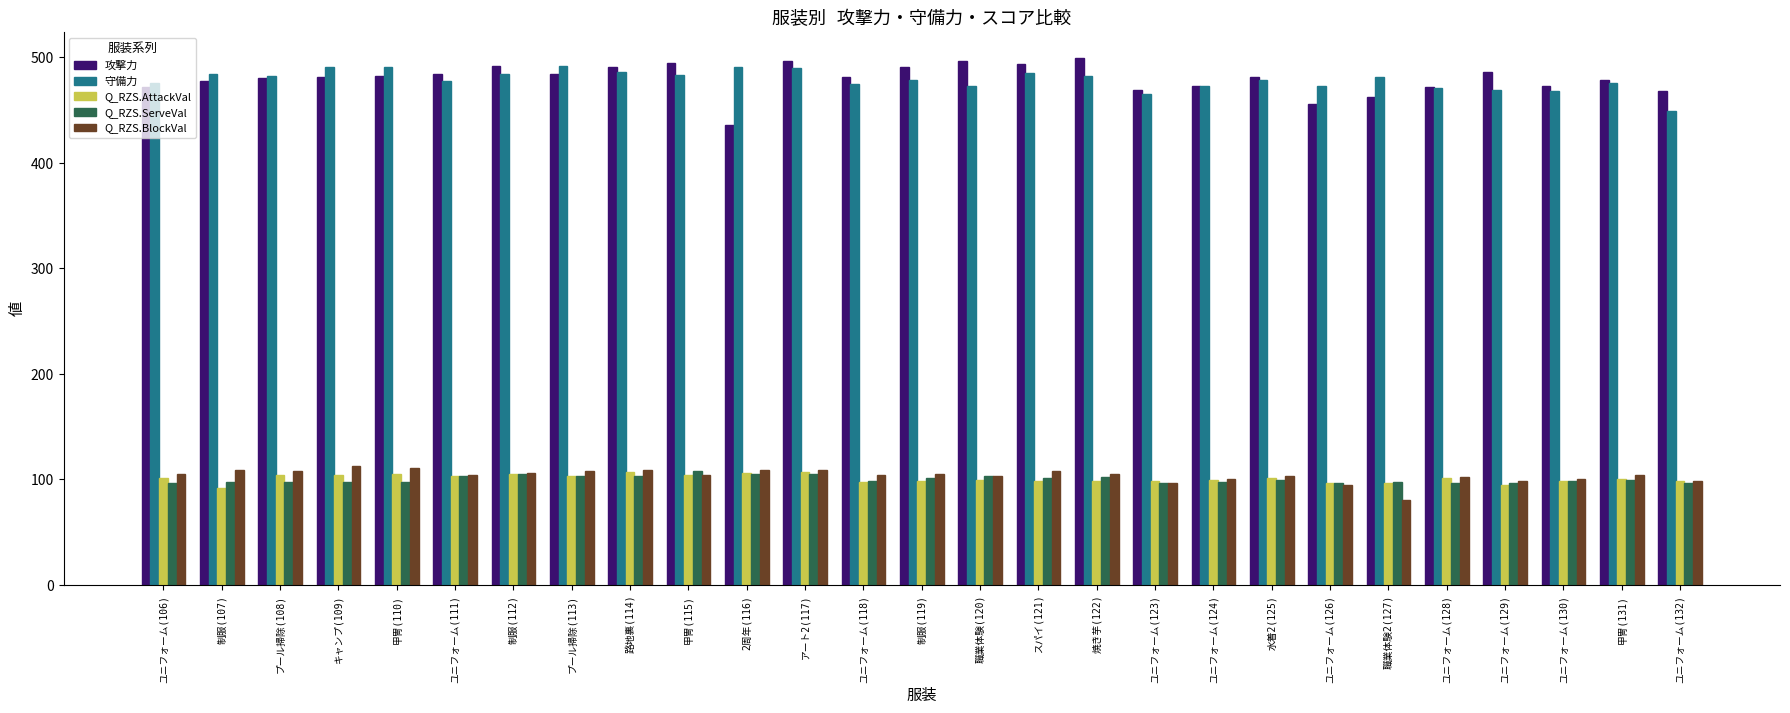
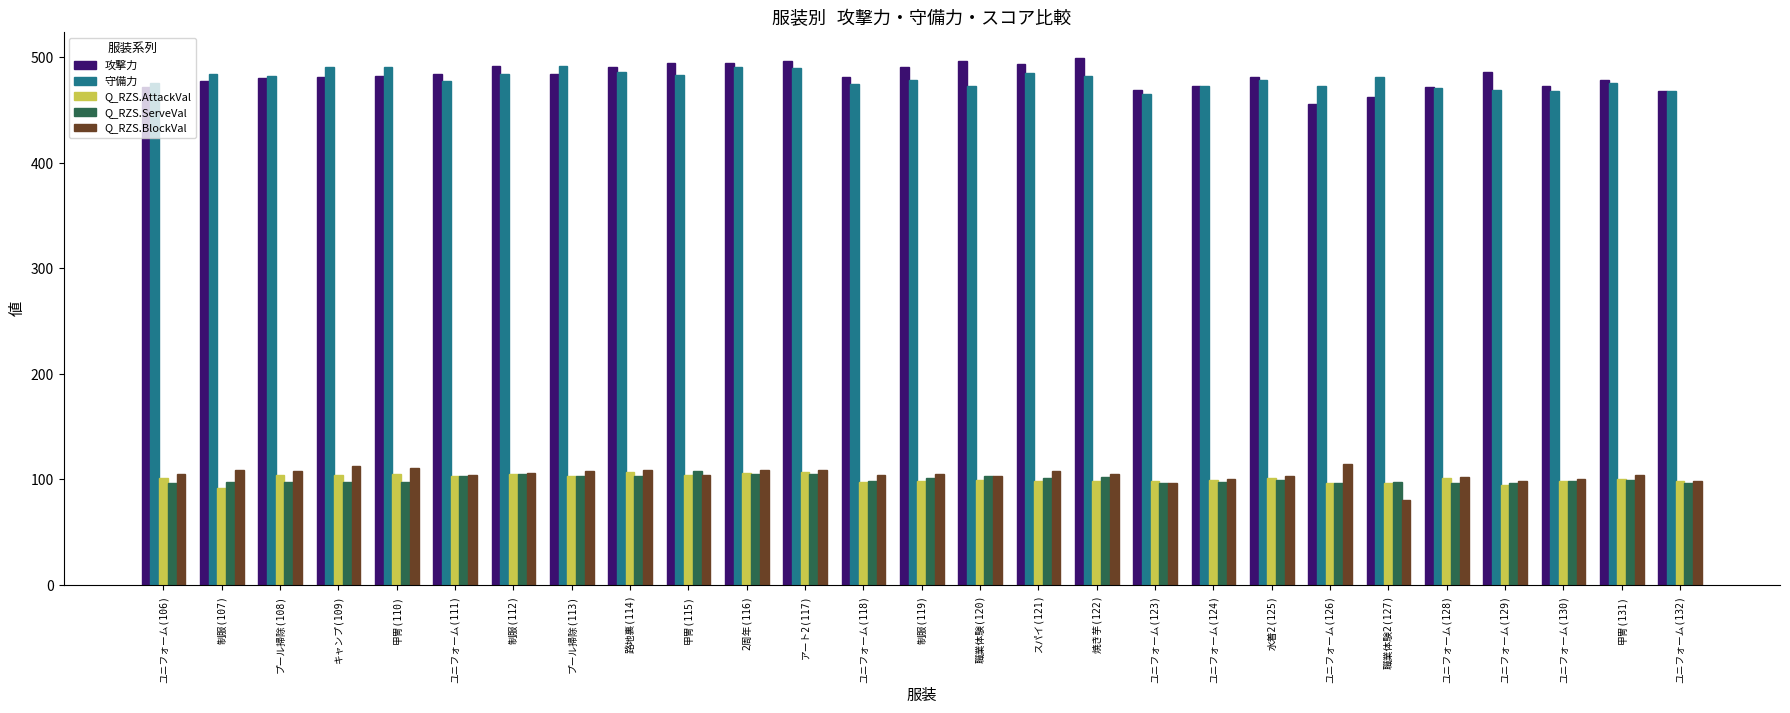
  {
    "攻撃力": {
      "制服(107)": 478,
      "プール掃除(108)": 480,
      "キャンプ(109)": 481,
      "甲冑(110)": 482,
      "ユニフォーム(111)": 484,
      "制服(112)": 492,
      "プール掃除(113)": 484,
      "路地裏(114)": 491,
      "甲冑(115)": 495,
-     "2周年(116)": 436,
+     "2周年(116)": 495,
      "アート2(117)": 497,
      "ユニフォーム(118)": 481,
      "制服(119)": 491,
      "職業体験(120)": 497,
      "スパイ(121)": 494,
      "焼き芋(122)": 499,
      "ユニフォーム(123)": 469,
      "ユニフォーム(124)": 473,
      "水着2(125)": 481,
      "ユニフォーム(126)": 456,
      "職業体験2(127)": 462,
      "ユニフォーム(128)": 472,
      "ユニフォーム(129)": 486,
      "ユニフォーム(130)": 473,
      "甲冑(131)": 479,
      "ユニフォーム(132)": 468
    },
    "守備力": {
      "制服(107)": 484,
      "プール掃除(108)": 482,
      "キャンプ(109)": 491,
      "甲冑(110)": 491,
      "ユニフォーム(111)": 478,
      "制服(112)": 484,
      "プール掃除(113)": 492,
      "路地裏(114)": 486,
      "甲冑(115)": 483,
      "2周年(116)": 491,
      "アート2(117)": 490,
      "ユニフォーム(118)": 475,
      "制服(119)": 479,
      "職業体験(120)": 473,
      "スパイ(121)": 485,
      "焼き芋(122)": 482,
      "ユニフォーム(123)": 465,
      "ユニフォーム(124)": 473,
      "水着2(125)": 479,
      "ユニフォーム(126)": 473,
      "職業体験2(127)": 481,
      "ユニフォーム(128)": 471,
      "ユニフォーム(129)": 469,
      "ユニフォーム(130)": 468,
      "甲冑(131)": 476,
-     "ユニフォーム(132)": 449
+     "ユニフォーム(132)": 468
    },
    "Q_RZS.AttackVal": {
      "ユニフォーム(106)": 101,
      "制服(107)": 92,
      "プール掃除(108)": 104,
      "キャンプ(109)": 104,
      "甲冑(110)": 105,
      "ユニフォーム(111)": 103,
      "制服(112)": 105,
      "プール掃除(113)": 103,
      "路地裏(114)": 107,
      "甲冑(115)": 104,
      "2周年(116)": 106,
      "アート2(117)": 107,
      "ユニフォーム(118)": 98,
      "制服(119)": 98,
      "職業体験(120)": 99,
      "スパイ(121)": 99,
      "焼き芋(122)": 99,
      "ユニフォーム(123)": 99,
      "ユニフォーム(124)": 99,
      "水着2(125)": 101,
      "ユニフォーム(126)": 96,
      "職業体験2(127)": 97,
      "ユニフォーム(128)": 101,
      "ユニフォーム(129)": 95,
      "ユニフォーム(130)": 99,
      "甲冑(131)": 101,
      "ユニフォーム(132)": 98
    },
    "Q_RZS.ServeVal": {
      "ユニフォーム(106)": 96,
      "制服(107)": 97,
      "プール掃除(108)": 97,
      "キャンプ(109)": 97,
      "甲冑(110)": 97,
      "ユニフォーム(111)": 103,
      "制服(112)": 105,
      "プール掃除(113)": 103,
      "路地裏(114)": 103,
      "甲冑(115)": 108,
      "2周年(116)": 105,
      "アート2(117)": 105,
      "ユニフォーム(118)": 98,
      "制服(119)": 101,
      "職業体験(120)": 103,
      "スパイ(121)": 101,
      "焼き芋(122)": 102,
      "ユニフォーム(123)": 97,
      "ユニフォーム(124)": 98,
      "水着2(125)": 100,
      "ユニフォーム(126)": 96,
      "職業体験2(127)": 97,
      "ユニフォーム(128)": 96,
      "ユニフォーム(129)": 97,
      "ユニフォーム(130)": 99,
      "甲冑(131)": 100,
      "ユニフォーム(132)": 97
    },
    "Q_RZS.BlockVal": {
      "ユニフォーム(106)": 106,
      "制服(107)": 109,
      "プール掃除(108)": 108,
      "キャンプ(109)": 112,
      "甲冑(110)": 110,
      "ユニフォーム(111)": 104,
      "制服(112)": 106,
      "プール掃除(113)": 108,
      "路地裏(114)": 109,
      "甲冑(115)": 104,
      "2周年(116)": 109,
      "アート2(117)": 109,
      "ユニフォーム(118)": 104,
      "制服(119)": 105,
      "職業体験(120)": 103,
      "スパイ(121)": 108,
      "焼き芋(122)": 105,
      "ユニフォーム(123)": 97,
      "ユニフォーム(124)": 101,
      "水着2(125)": 103,
-     "ユニフォーム(126)": 95,
+     "ユニフォーム(126)": 114,
      "職業体験2(127)": 81,
      "ユニフォーム(128)": 102,
      "ユニフォーム(129)": 98,
      "ユニフォーム(130)": 101,
      "甲冑(131)": 104,
      "ユニフォーム(132)": 99
    }
  }
